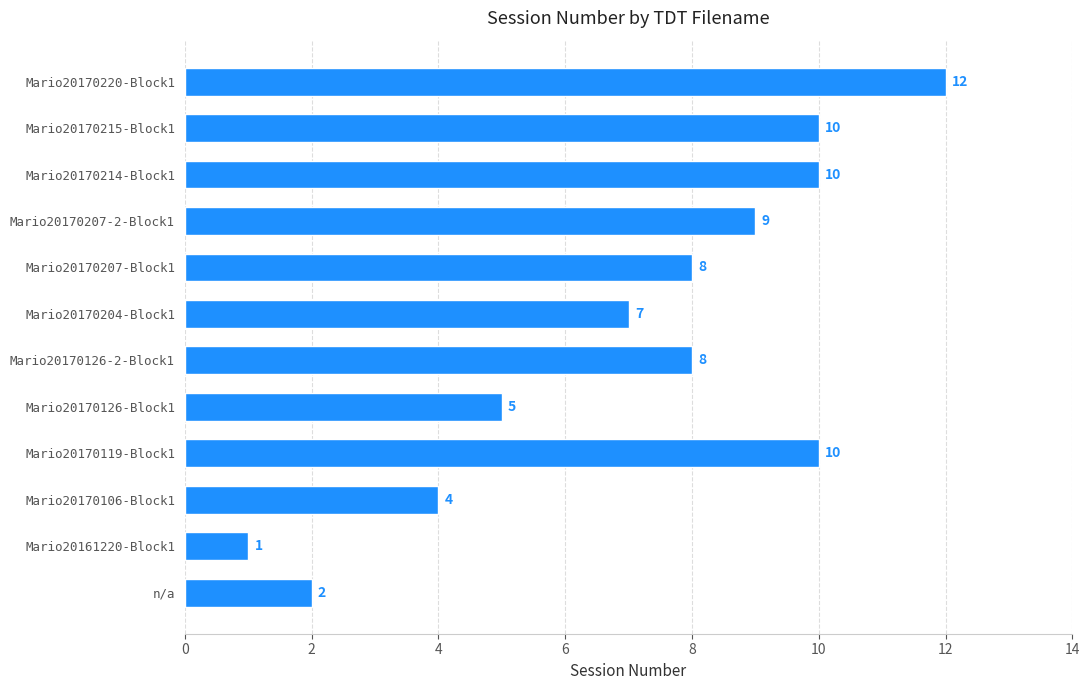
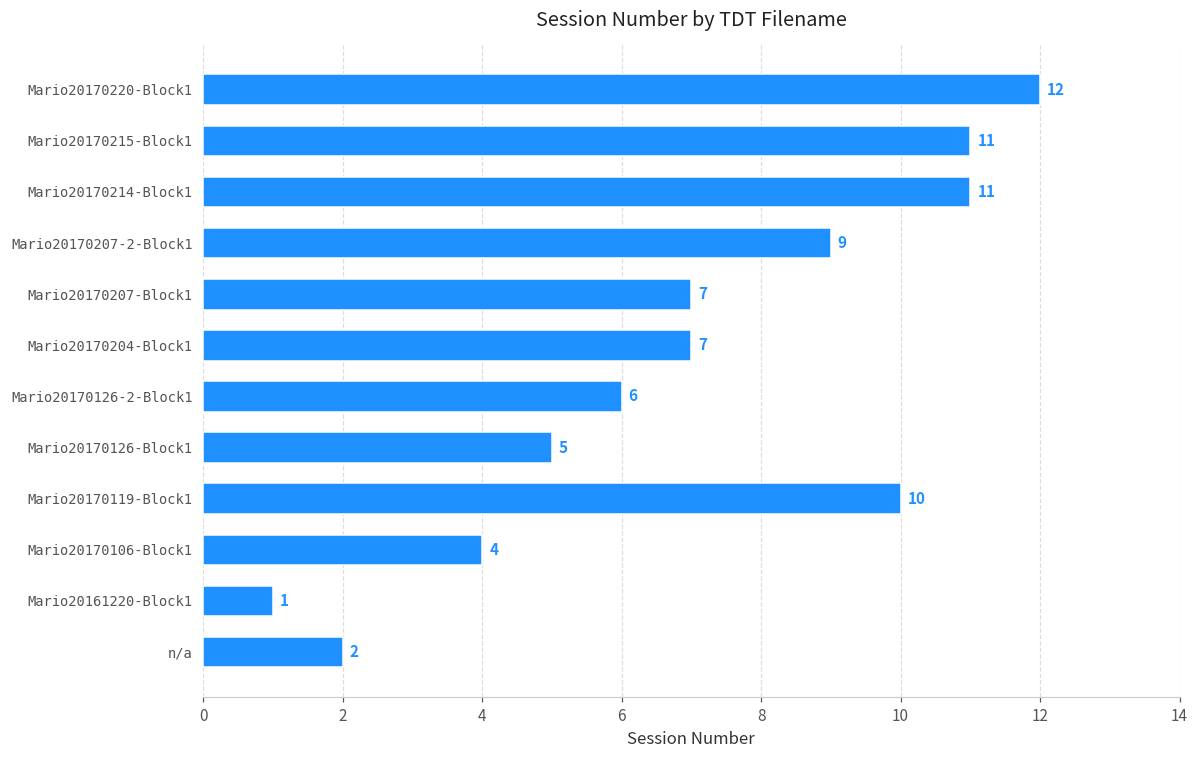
  {
    "Mario20170220-Block1": 12,
-   "Mario20170215-Block1": 10,
-   "Mario20170214-Block1": 10,
+   "Mario20170215-Block1": 11,
+   "Mario20170214-Block1": 11,
    "Mario20170207-2-Block1": 9,
-   "Mario20170207-Block1": 8,
+   "Mario20170207-Block1": 7,
    "Mario20170204-Block1": 7,
-   "Mario20170126-2-Block1": 8,
+   "Mario20170126-2-Block1": 6,
    "Mario20170126-Block1": 5,
    "Mario20170119-Block1": 10,
    "Mario20170106-Block1": 4,
    "Mario20161220-Block1": 1,
    "n/a": 2
  }
